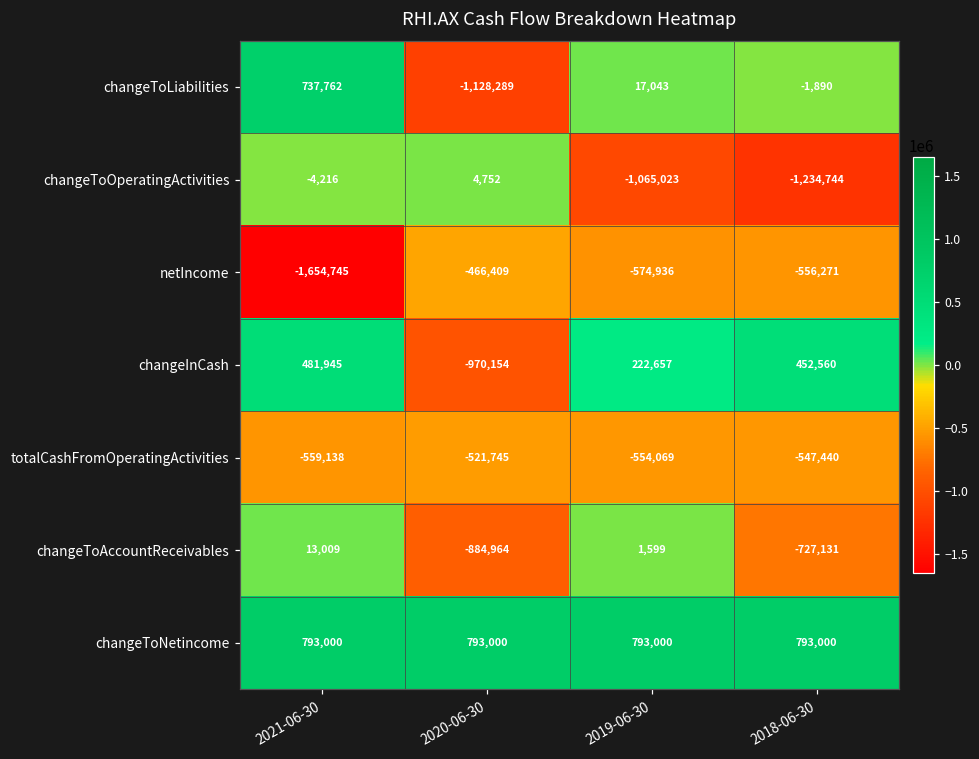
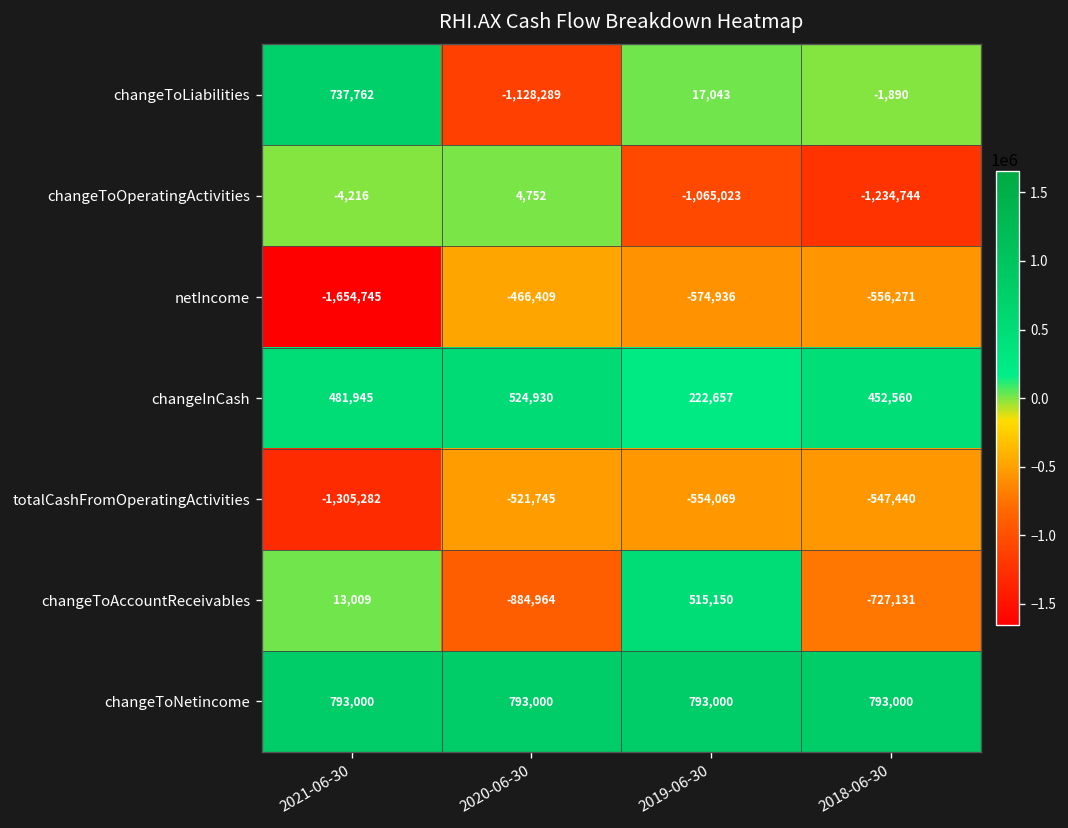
  {
    "changeToLiabilities": {
      "2021-06-30": "737,762",
      "2020-06-30": "-1,128,289",
      "2019-06-30": "17,043",
      "2018-06-30": "-1,890"
    },
    "changeToOperatingActivities": {
      "2021-06-30": "-4,216",
      "2020-06-30": "4,752",
      "2019-06-30": "-1,065,023",
      "2018-06-30": "-1,234,744"
    },
    "netIncome": {
      "2021-06-30": "-1,654,745",
      "2020-06-30": "-466,409",
      "2019-06-30": "-574,936",
      "2018-06-30": "-556,271"
    },
    "changeInCash": {
      "2021-06-30": "481,945",
-     "2020-06-30": "-970,154",
+     "2020-06-30": "524,930",
      "2019-06-30": "222,657",
      "2018-06-30": "452,560"
    },
    "totalCashFromOperatingActivities": {
-     "2021-06-30": "-559,138",
+     "2021-06-30": "-1,305,282",
      "2020-06-30": "-521,745",
      "2019-06-30": "-554,069",
      "2018-06-30": "-547,440"
    },
    "changeToAccountReceivables": {
      "2021-06-30": "13,009",
      "2020-06-30": "-884,964",
-     "2019-06-30": "1,599",
+     "2019-06-30": "515,150",
      "2018-06-30": "-727,131"
    },
    "changeToNetincome": {
      "2021-06-30": "793,000",
      "2020-06-30": "793,000",
      "2019-06-30": "793,000",
      "2018-06-30": "793,000"
    }
  }
